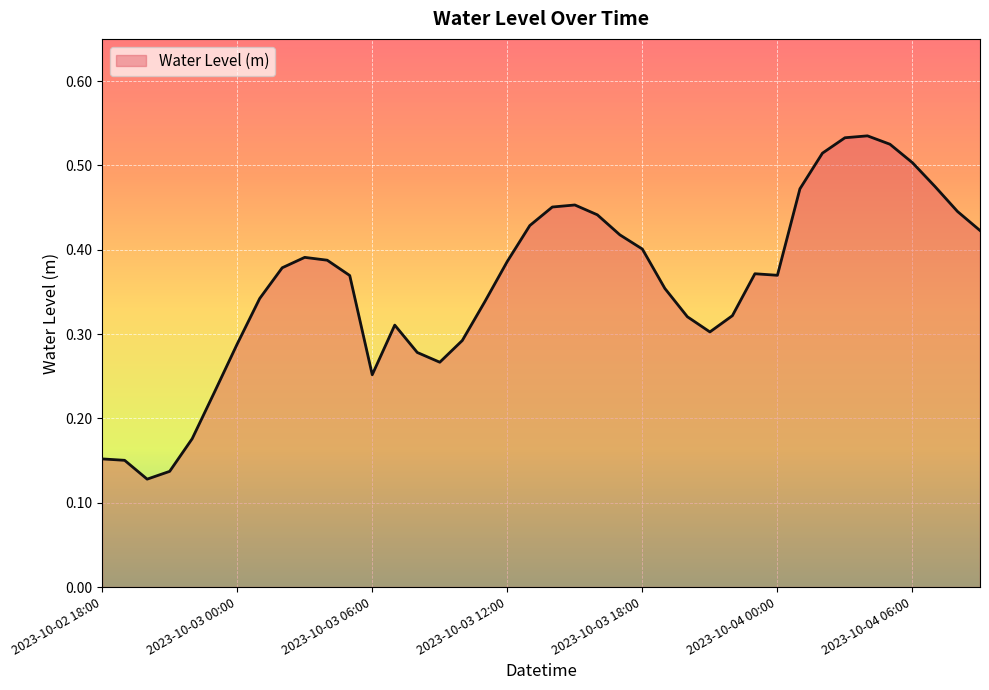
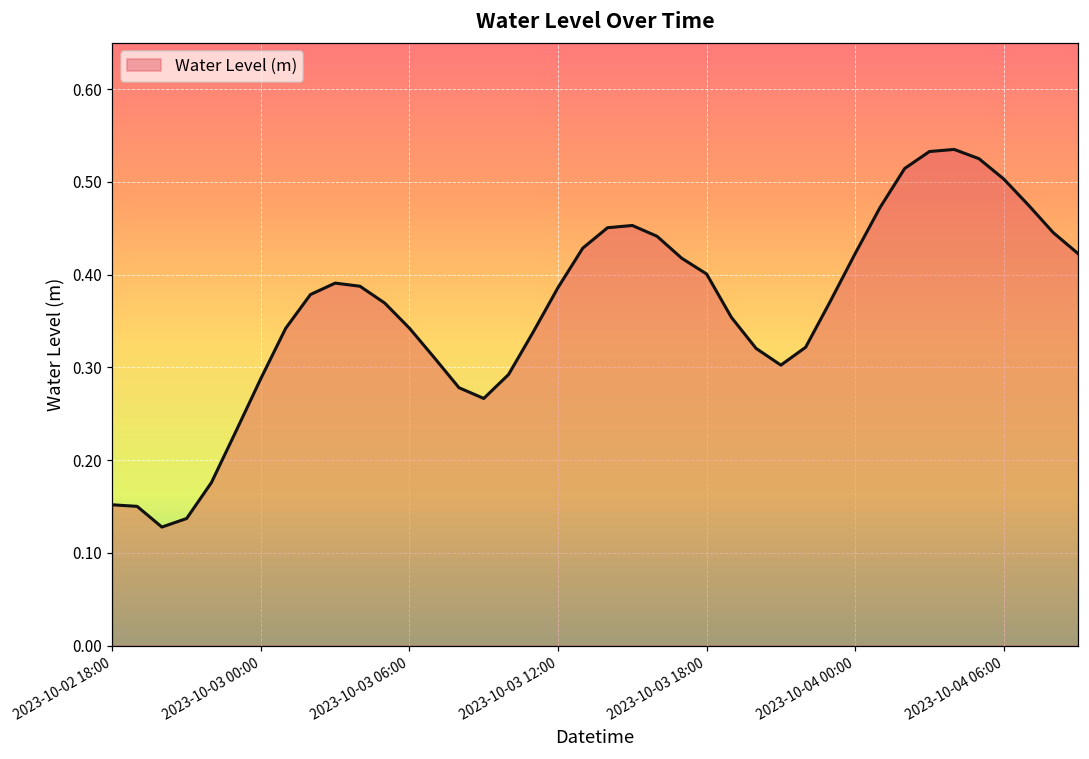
  {
    "2023-10-02 18:00": 0.15,
    "2023-10-03 00:00": 0.29,
-   "2023-10-03 06:00": 0.25,
+   "2023-10-03 06:00": 0.34,
    "2023-10-03 12:00": 0.39,
    "2023-10-03 18:00": 0.40,
-   "2023-10-04 00:00": 0.37,
+   "2023-10-04 00:00": 0.42,
    "2023-10-04 06:00": 0.50
  }
